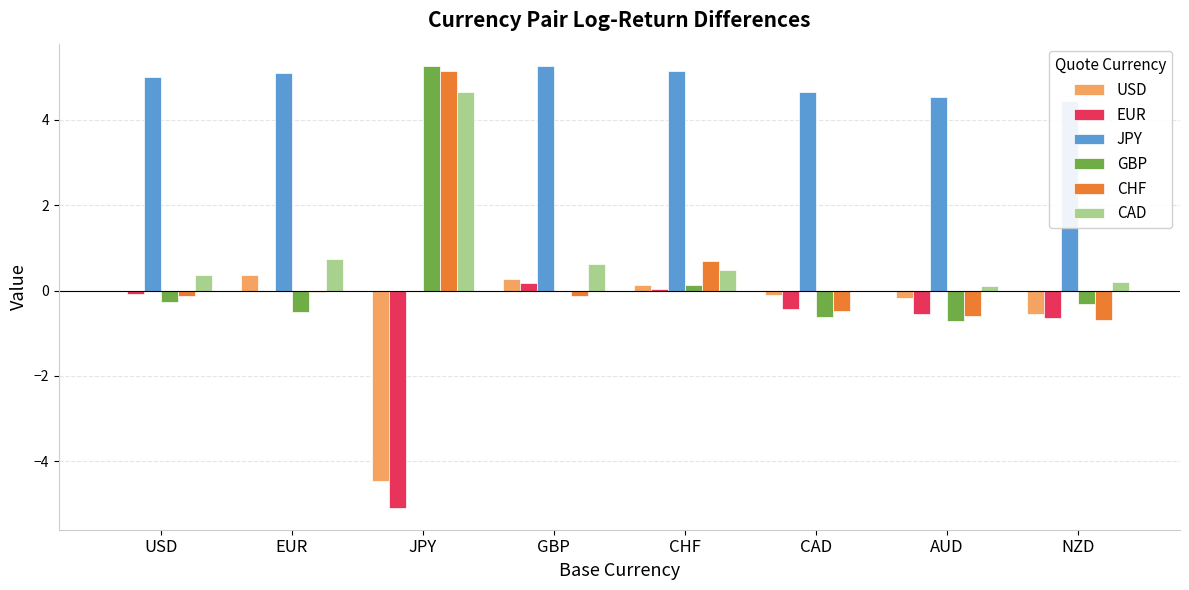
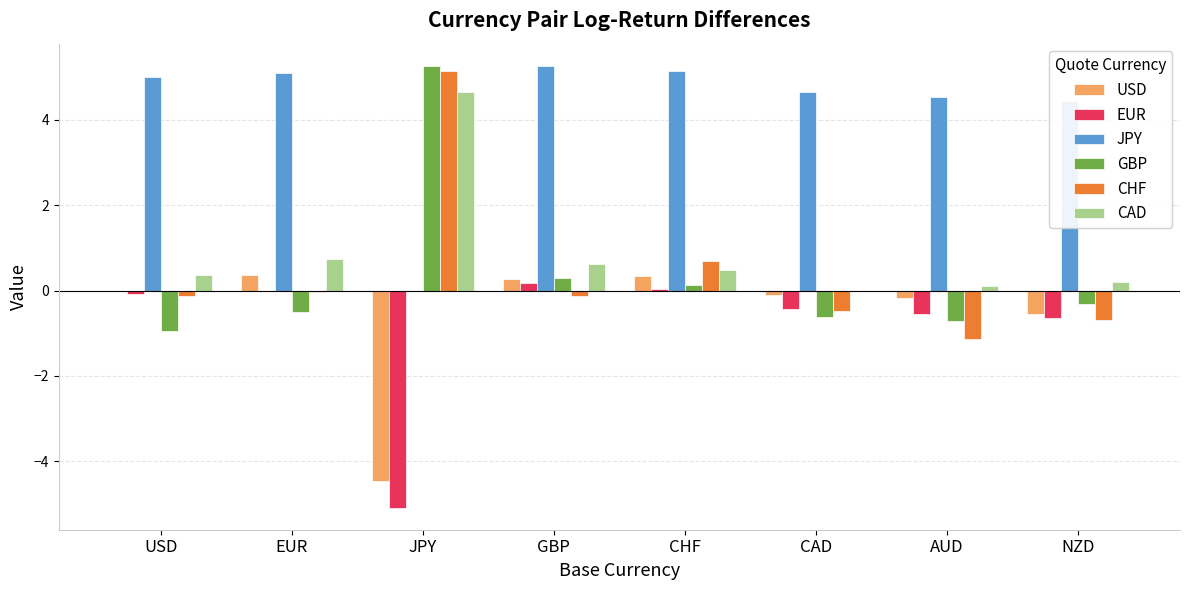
  {
    "USD": {
      "USD": 0.0,
      "EUR": 0.4,
      "JPY": -4.5,
      "GBP": 0.3,
-     "CHF": 0.1,
+     "CHF": 0.3,
      "CAD": -0.1,
      "AUD": -0.2,
      "NZD": -0.6
    },
    "EUR": {
      "USD": -0.1,
      "EUR": 0.0,
      "JPY": -5.1,
      "GBP": 0.2,
      "CAD": -0.4,
      "AUD": -0.5,
      "NZD": -0.6
    },
    "JPY": {
      "USD": 5.0,
      "EUR": 5.1,
      "JPY": 0.0,
      "GBP": 5.3,
      "CHF": 5.1,
      "CAD": 4.6,
      "AUD": 4.5
    },
    "GBP": {
-     "USD": -0.3,
+     "USD": -0.9,
      "EUR": -0.5,
      "JPY": 5.3,
-     "GBP": 0.0,
+     "GBP": 0.3,
      "CHF": 0.1,
      "CAD": -0.6,
      "AUD": -0.7,
      "NZD": -0.3
    },
    "CHF": {
      "USD": -0.1,
      "JPY": 5.1,
      "GBP": -0.1,
      "CHF": 0.7,
      "CAD": -0.5,
-     "AUD": -0.6,
+     "AUD": -1.1,
      "NZD": -0.7
    },
    "CAD": {
      "USD": 0.4,
      "EUR": 0.7,
      "JPY": 4.6,
      "GBP": 0.6,
      "CHF": 0.5,
      "CAD": 0.0,
      "AUD": 0.1,
      "NZD": 0.2
    }
  }
